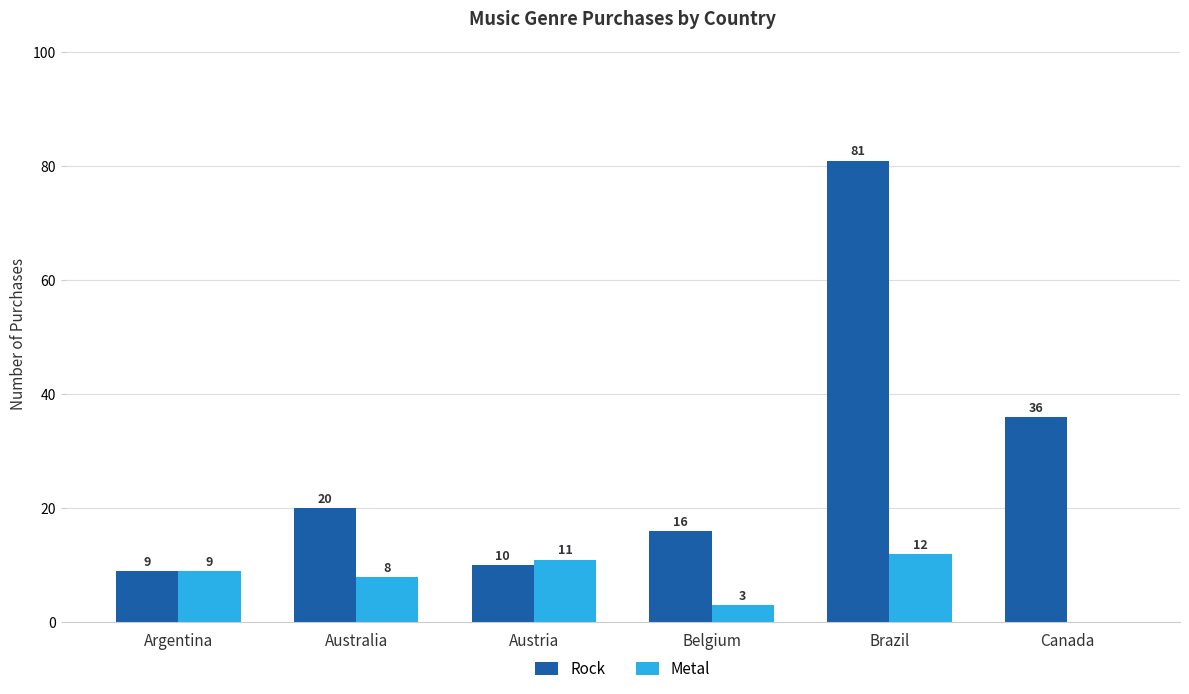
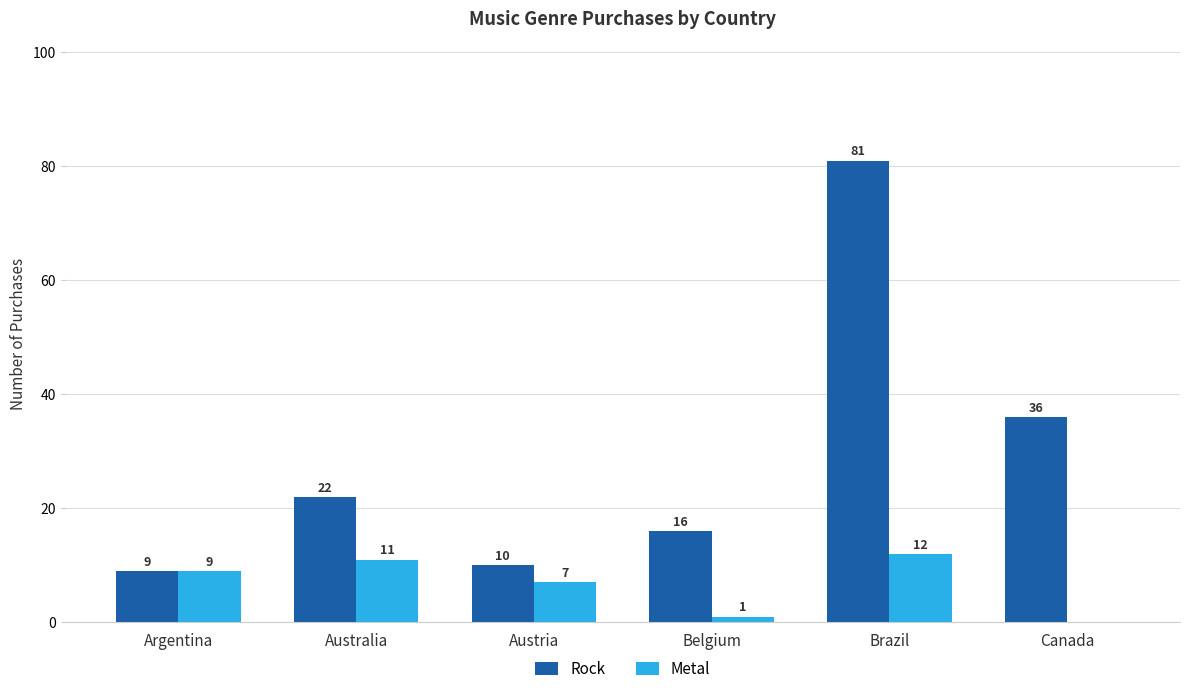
  {
    "Rock": {
      "Argentina": 9,
-     "Australia": 20,
+     "Australia": 22,
      "Austria": 10,
      "Belgium": 16,
      "Brazil": 81,
      "Canada": 36
    },
    "Metal": {
      "Argentina": 9,
-     "Australia": 8,
-     "Austria": 11,
-     "Belgium": 3,
+     "Australia": 11,
+     "Austria": 7,
+     "Belgium": 1,
      "Brazil": 12
    }
  }
